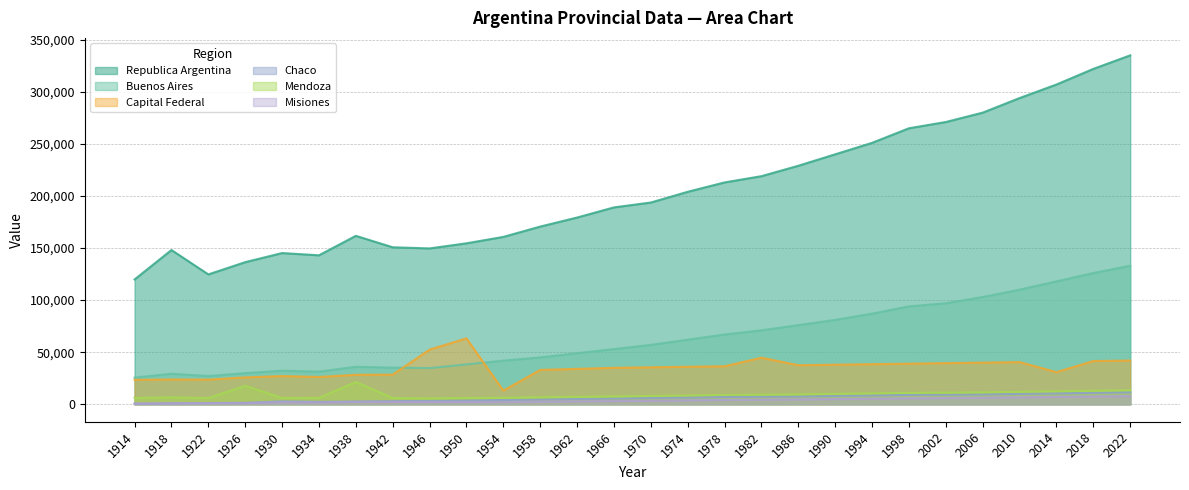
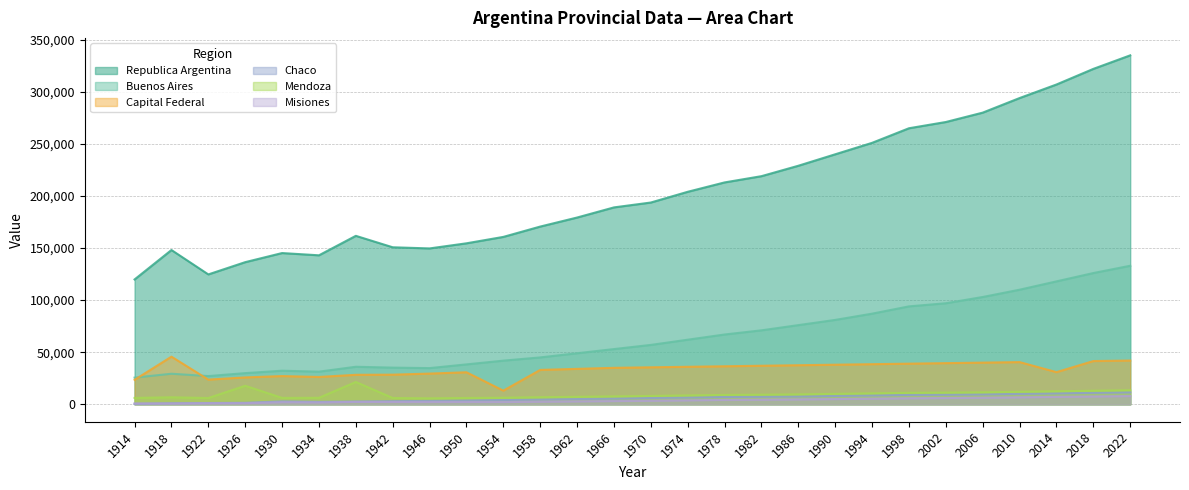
  {
    "Capital Federal": {
-     "1918": "24,000",
+     "1918": "46,000",
      "1922": "24,000",
      "1926": "26,000",
      "1930": "27,000",
      "1934": "26,000",
      "1938": "28,000",
      "1942": "28,000",
-     "1946": "52,000",
-     "1950": "63,000",
+     "1946": "29,000",
+     "1950": "31,000",
      "1954": "13,000",
      "1958": "33,000",
      "1962": "34,000",
      "1966": "35,000",
      "1970": "36,000",
      "1974": "36,000",
      "1978": "37,000",
-     "1982": "45,000",
+     "1982": "37,000",
      "1986": "38,000",
      "1990": "38,000",
      "1994": "39,000",
      "1998": "39,000",
      "2002": "40,000",
      "2006": "40,000",
      "2010": "41,000",
      "2014": "31,000",
      "2018": "42,000",
      "2022": "42,000"
    },
    "Mendoza": {
      "1914": "6,000",
      "1918": "7,000",
      "1922": "6,000",
      "1926": "18,000",
      "1930": "6,000",
      "1934": "6,000",
      "1938": "21,000",
      "1942": "6,000",
      "1946": "6,000",
      "1950": "6,000"
    }
  }
